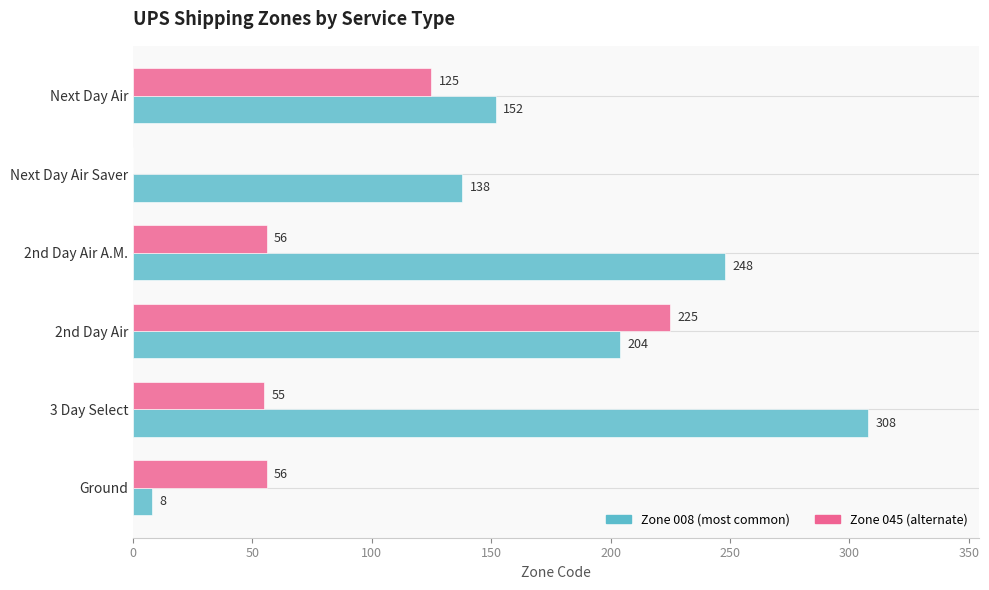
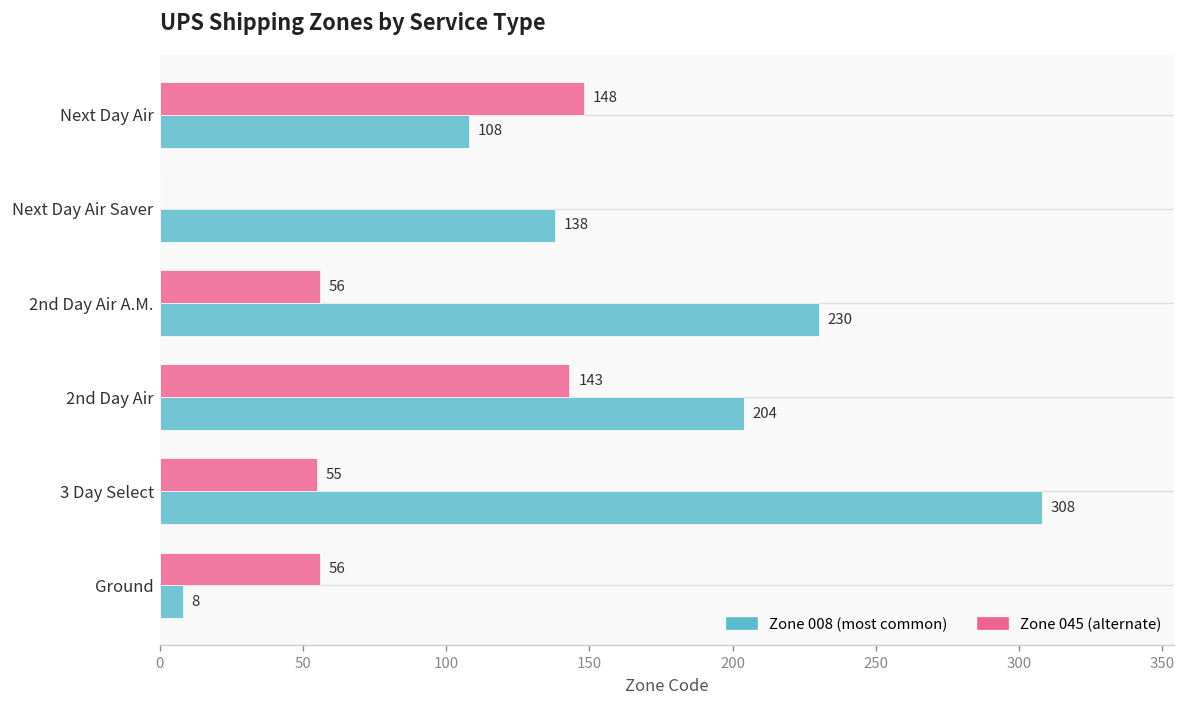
  {
    "Zone 008 (most common)": {
-     "Next Day Air": 152,
+     "Next Day Air": 108,
      "Next Day Air Saver": 138,
-     "2nd Day Air A.M.": 248,
+     "2nd Day Air A.M.": 230,
      "2nd Day Air": 204,
      "3 Day Select": 308,
      "Ground": 8
    },
    "Zone 045 (alternate)": {
-     "Next Day Air": 125,
+     "Next Day Air": 148,
      "2nd Day Air A.M.": 56,
-     "2nd Day Air": 225,
+     "2nd Day Air": 143,
      "3 Day Select": 55,
      "Ground": 56
    }
  }
